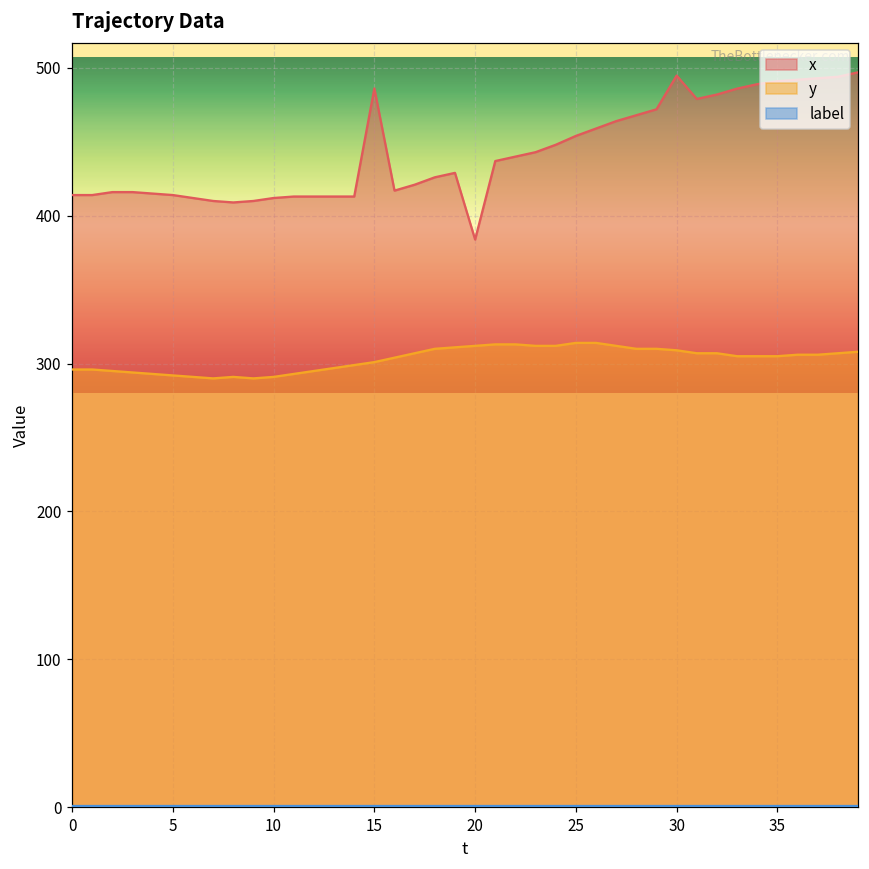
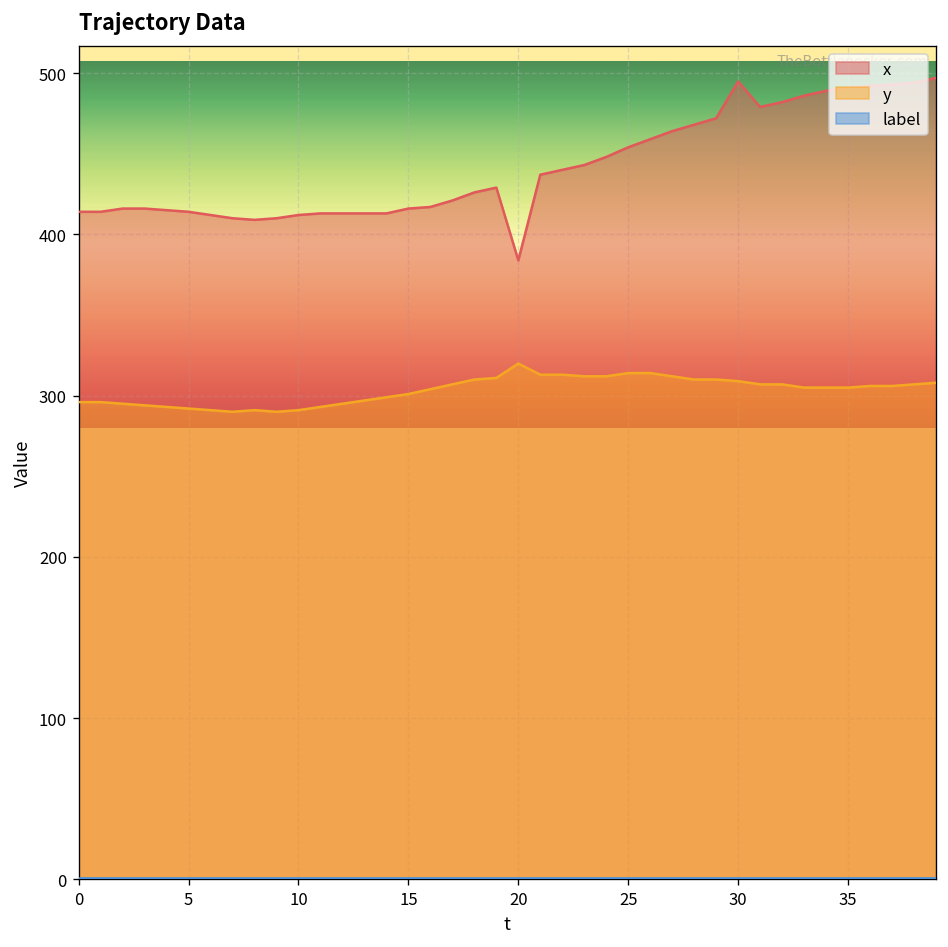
  {
    "x": {
      "0": 414,
      "5": 414,
      "10": 412,
-     "15": 486,
+     "15": 416,
      "20": 384,
      "25": 454,
      "30": 495
    },
    "y": {
      "0": 296,
      "5": 292,
      "10": 291,
      "15": 301,
-     "20": 312,
+     "20": 320,
      "25": 314,
      "30": 309,
      "35": 305
    },
    "label": {
      "0": 1,
      "5": 1,
      "10": 1,
      "15": 1,
      "20": 1,
      "25": 1,
      "30": 1,
      "35": 1
    }
  }
